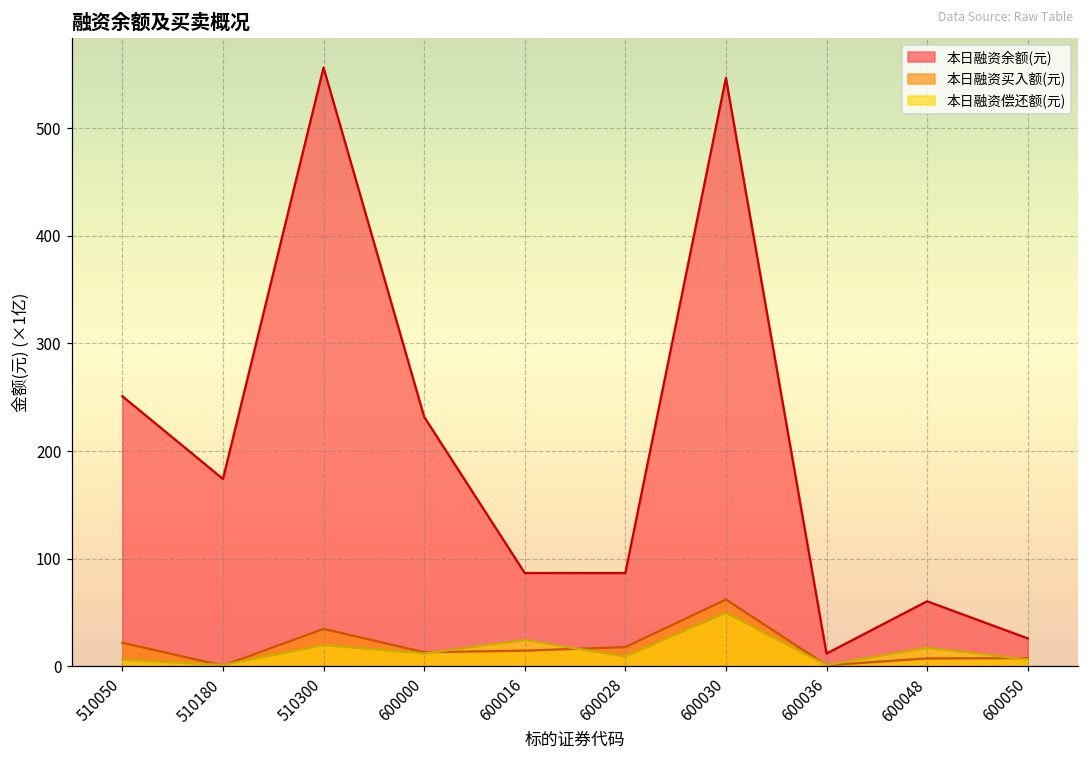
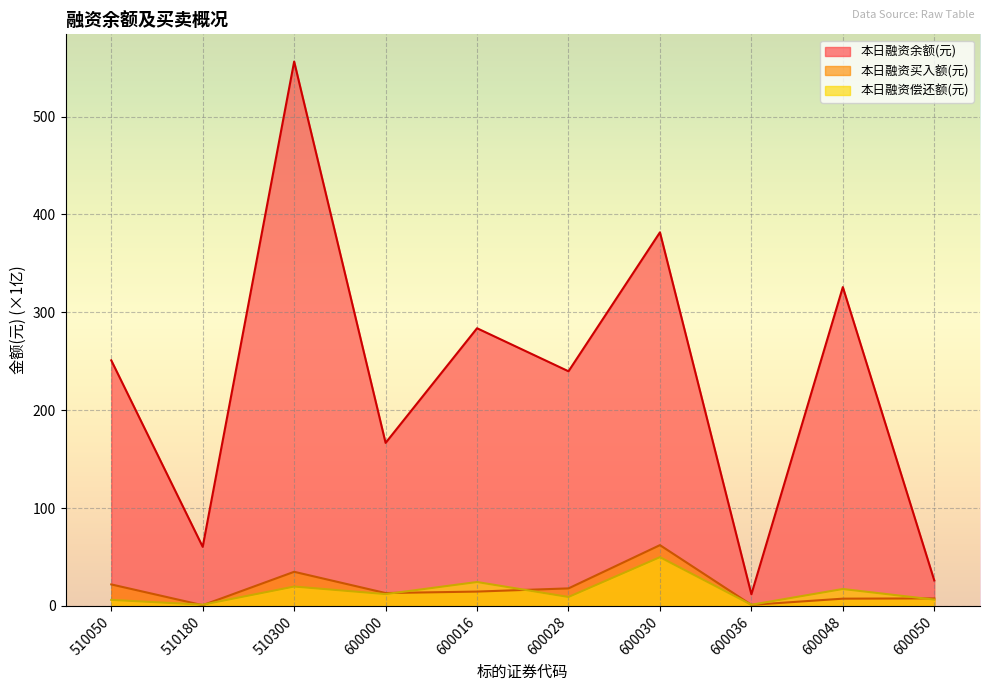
  {
    "本日融资余额(元)": {
      "510050": 250,
-     "510180": 170,
+     "510180": 60,
      "510300": 560,
-     "600000": 230,
-     "600016": 90,
-     "600028": 90,
-     "600030": 550,
+     "600000": 170,
+     "600016": 280,
+     "600028": 240,
+     "600030": 380,
      "600036": 10,
-     "600048": 60,
+     "600048": 330,
      "600050": 30
    },
    "本日融资买入额(元)": {
      "510050": 20,
      "510300": 30,
      "600016": 10,
      "600028": 20,
      "600030": 60,
      "600048": 10
    },
    "本日融资偿还额(元)": {
      "510050": 10,
      "510300": 20,
      "600016": 20,
      "600028": 10,
      "600030": 50,
      "600048": 20
    }
  }
